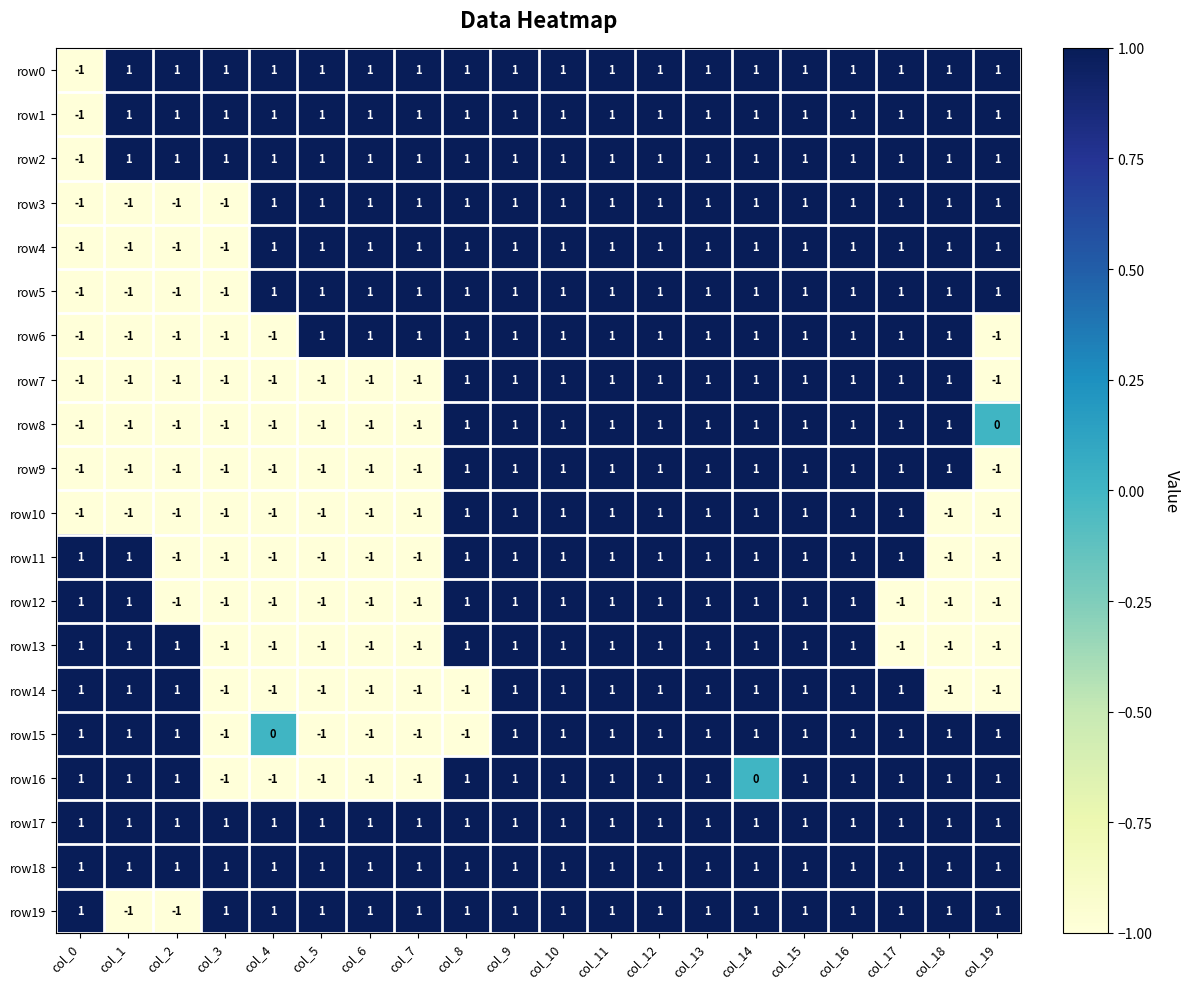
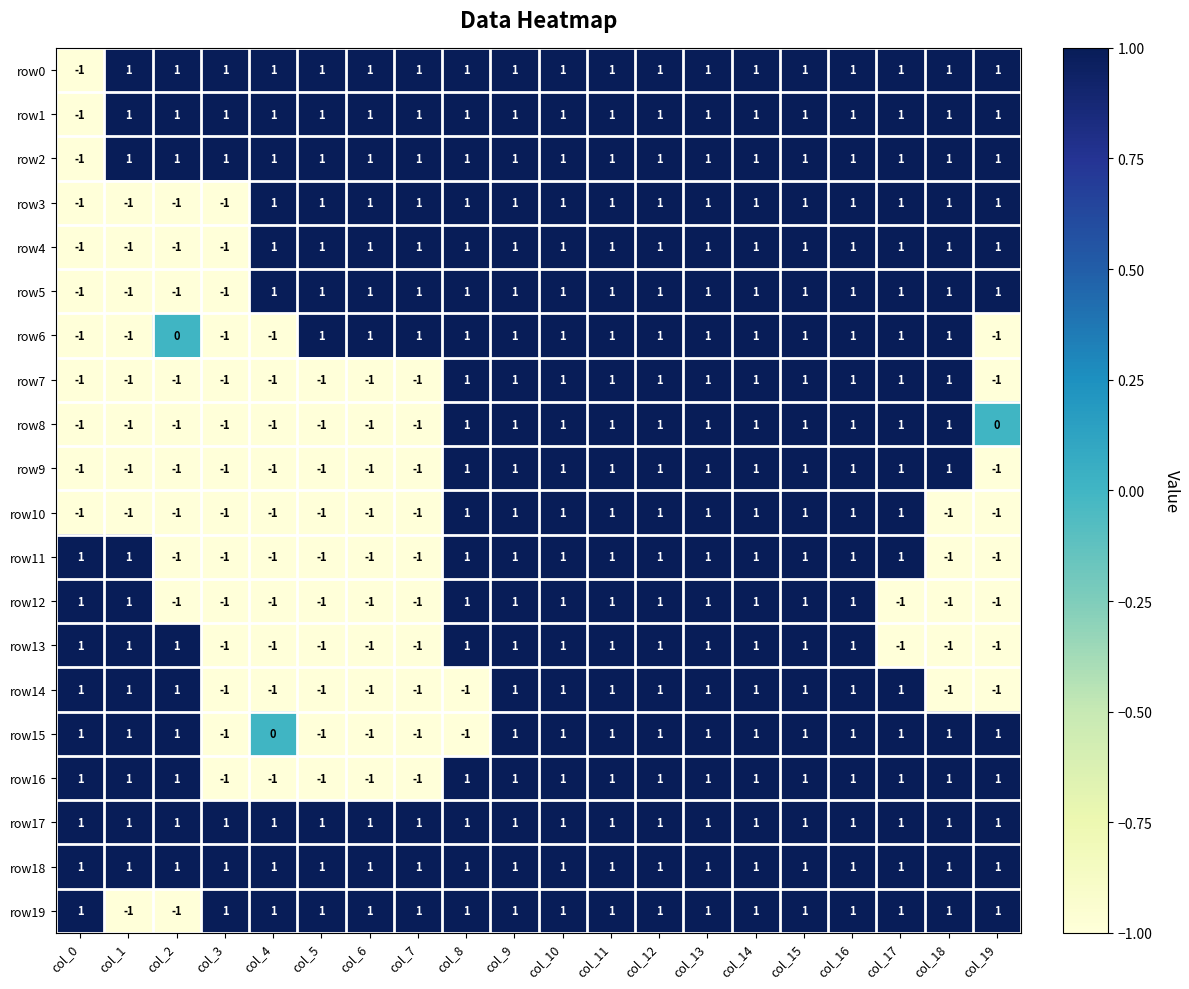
  {
    "row6": {
      "col_0": -1,
      "col_1": -1,
-     "col_2": -1,
+     "col_2": 0,
      "col_3": -1,
      "col_4": -1,
      "col_5": 1,
      "col_6": 1,
      "col_7": 1,
      "col_8": 1,
      "col_9": 1,
      "col_10": 1,
      "col_11": 1,
      "col_12": 1,
      "col_13": 1,
      "col_14": 1,
      "col_15": 1,
      "col_16": 1,
      "col_17": 1,
      "col_18": 1,
      "col_19": -1
    },
    "row16": {
      "col_0": 1,
      "col_1": 1,
      "col_2": 1,
      "col_3": -1,
      "col_4": -1,
      "col_5": -1,
      "col_6": -1,
      "col_7": -1,
      "col_8": 1,
      "col_9": 1,
      "col_10": 1,
      "col_11": 1,
      "col_12": 1,
      "col_13": 1,
-     "col_14": 0,
+     "col_14": 1,
      "col_15": 1,
      "col_16": 1,
      "col_17": 1,
      "col_18": 1,
      "col_19": 1
    }
  }
